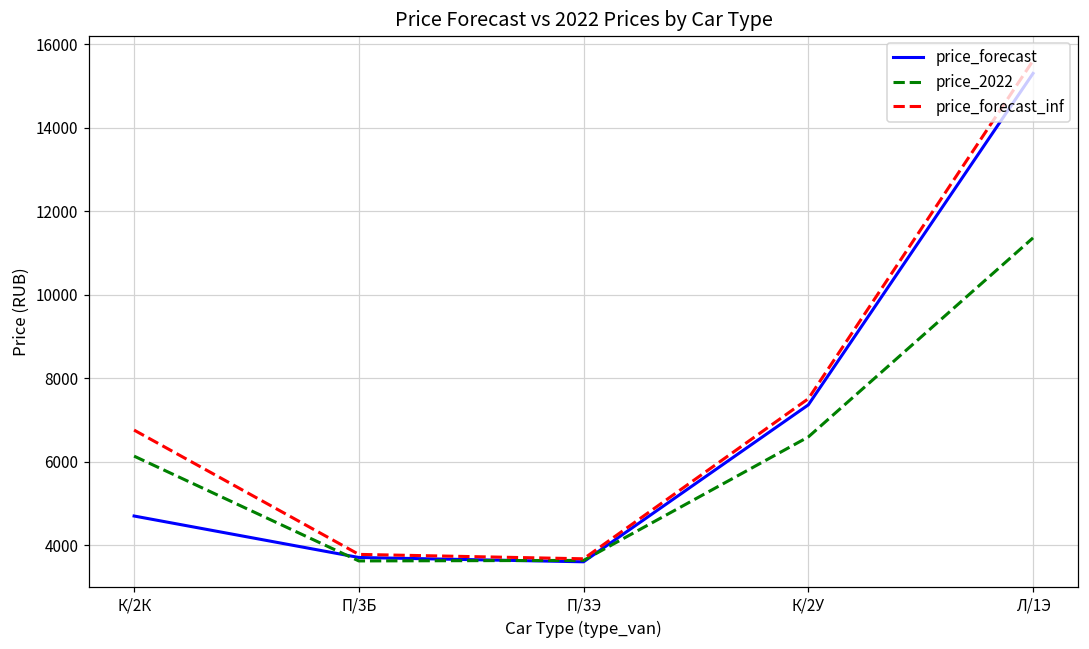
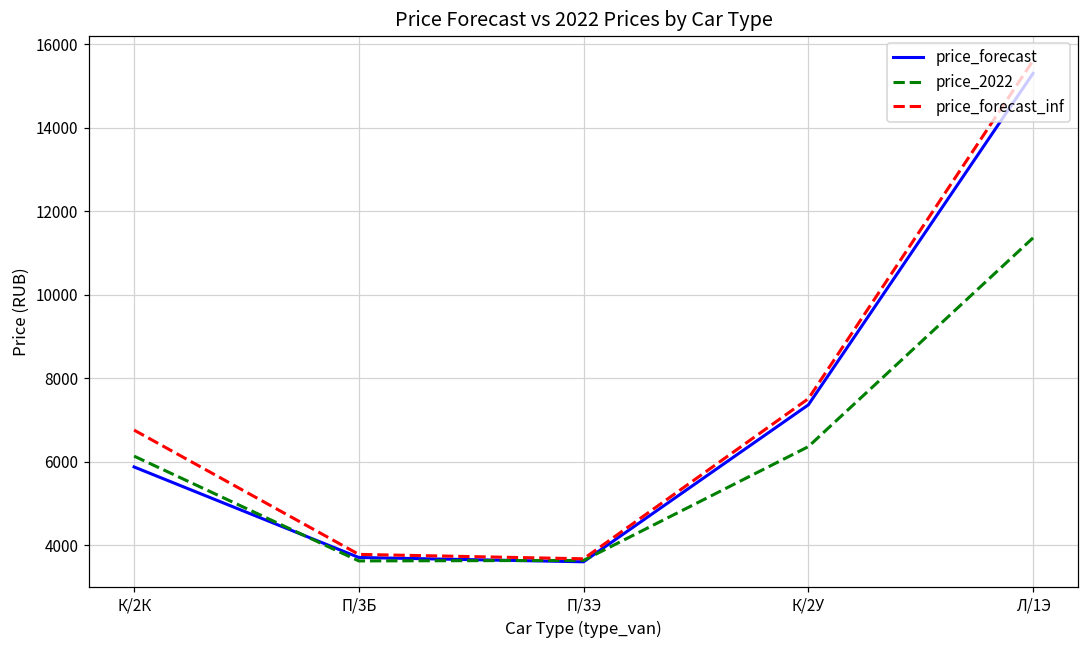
  {
    "price_forecast": {
-     "К/2К": 4700,
+     "К/2К": 5900,
      "П/3Б": 3700,
      "К/2У": 7400
    },
    "price_2022": {
      "К/2К": 6100,
      "П/3Б": 3600,
-     "К/2У": 6600,
+     "К/2У": 6400,
      "Л/1Э": 11400
    },
    "price_forecast_inf": {
      "К/2К": 6800,
      "П/3Б": 3800,
      "К/2У": 7500
    }
  }
